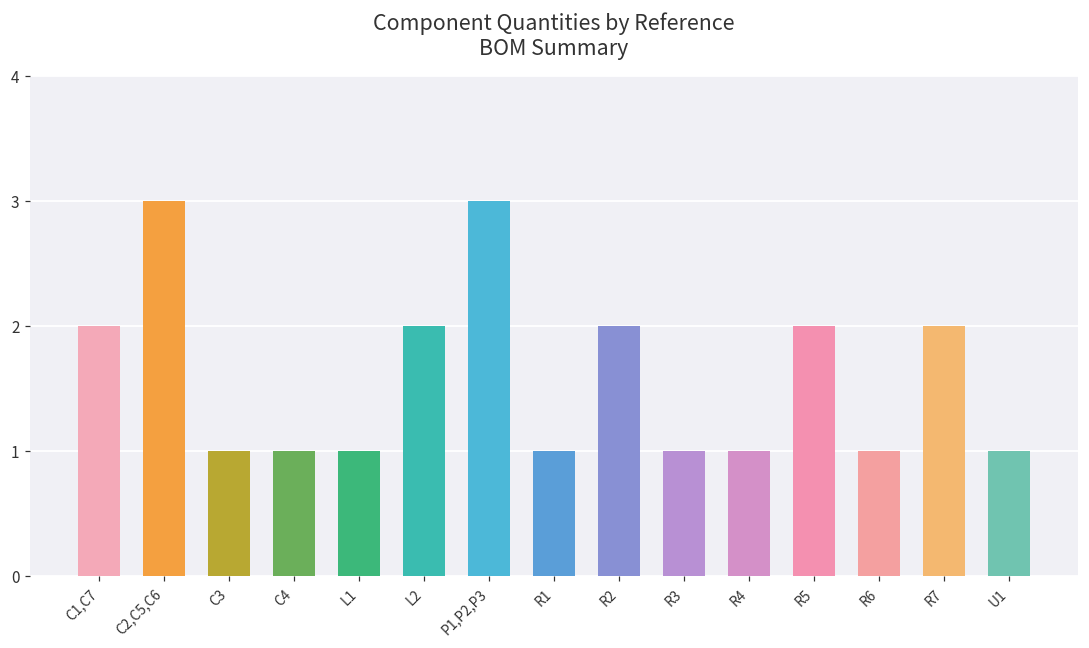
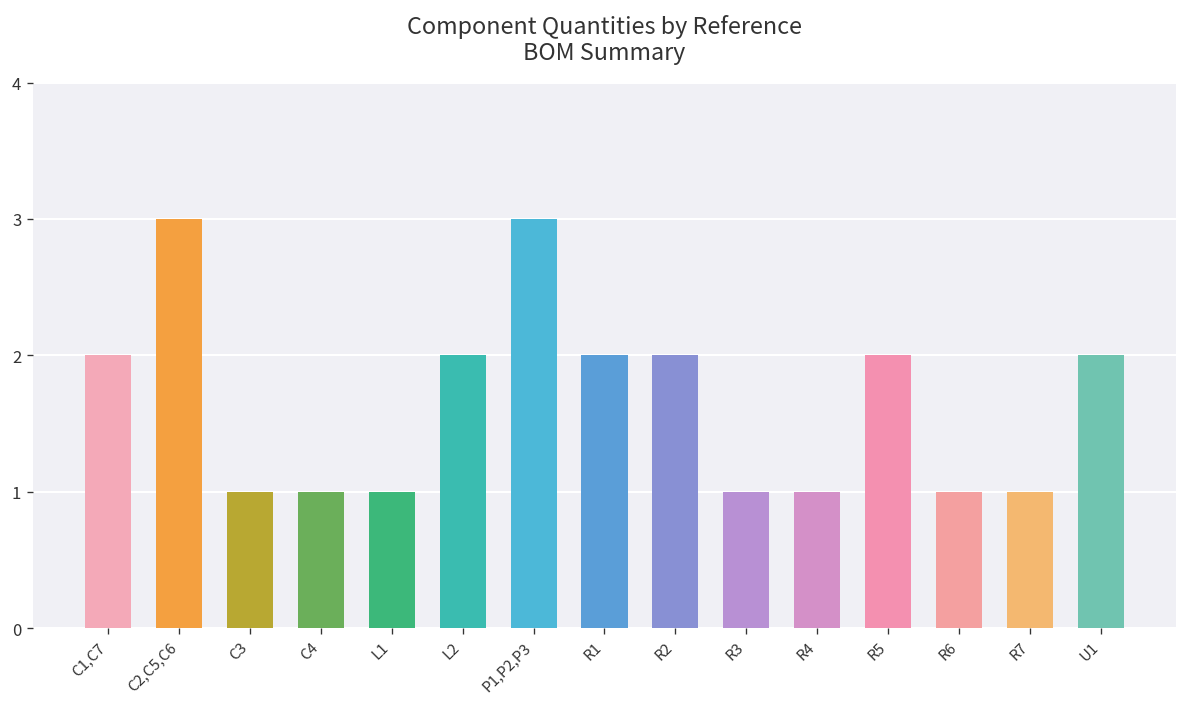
  {
    "C1,C7": 2,
    "C2,C5,C6": 3,
    "C3": 1,
    "C4": 1,
    "L1": 1,
    "L2": 2,
    "P1,P2,P3": 3,
-   "R1": 1,
+   "R1": 2,
    "R2": 2,
    "R3": 1,
    "R4": 1,
    "R5": 2,
    "R6": 1,
-   "R7": 2,
-   "U1": 1
+   "R7": 1,
+   "U1": 2
  }
